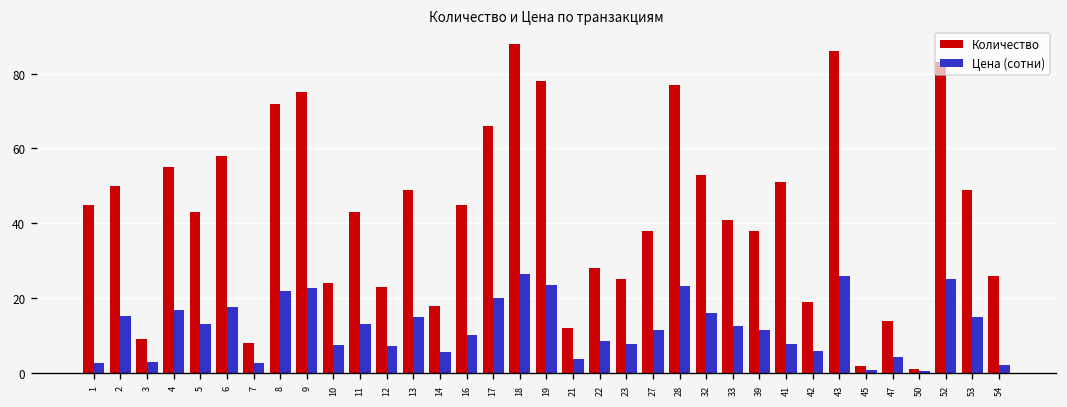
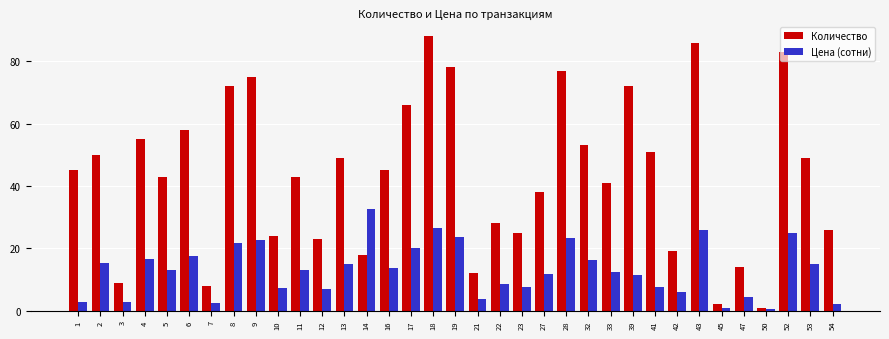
  {
    "Количество": {
      "1": 45,
      "2": 50,
      "3": 9,
      "4": 55,
      "5": 43,
      "6": 58,
      "7": 8,
      "8": 72,
      "9": 75,
      "10": 24,
      "11": 43,
      "12": 23,
      "13": 49,
      "14": 18,
      "16": 45,
      "17": 66,
      "18": 88,
      "19": 78,
      "21": 12,
      "22": 28,
      "23": 25,
      "27": 38,
      "28": 77,
      "32": 53,
      "33": 41,
-     "39": 38,
+     "39": 72,
      "41": 51,
      "42": 19,
      "43": 86,
      "45": 2,
      "47": 14,
      "50": 1,
      "53": 49,
      "54": 26
    },
    "Цена (сотни)": {
      "1": 3,
      "2": 15,
      "3": 3,
      "4": 17,
      "5": 13,
      "6": 18,
      "7": 3,
      "8": 22,
      "9": 23,
      "10": 7,
      "11": 13,
      "12": 7,
      "13": 15,
-     "14": 6,
-     "16": 10,
+     "14": 33,
+     "16": 14,
      "17": 20,
      "18": 27,
      "19": 24,
      "21": 4,
      "22": 9,
      "23": 8,
      "27": 12,
      "28": 23,
      "32": 16,
      "33": 13,
      "39": 12,
      "41": 8,
      "42": 6,
      "43": 26,
      "47": 4,
      "52": 25,
      "53": 15,
      "54": 2
    }
  }
